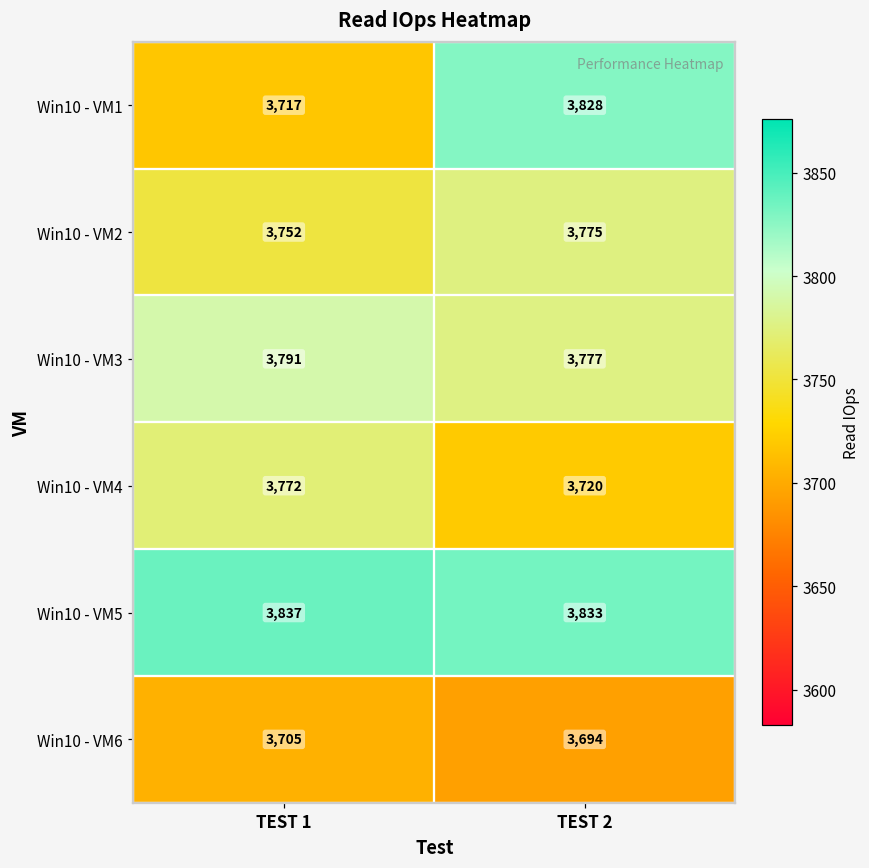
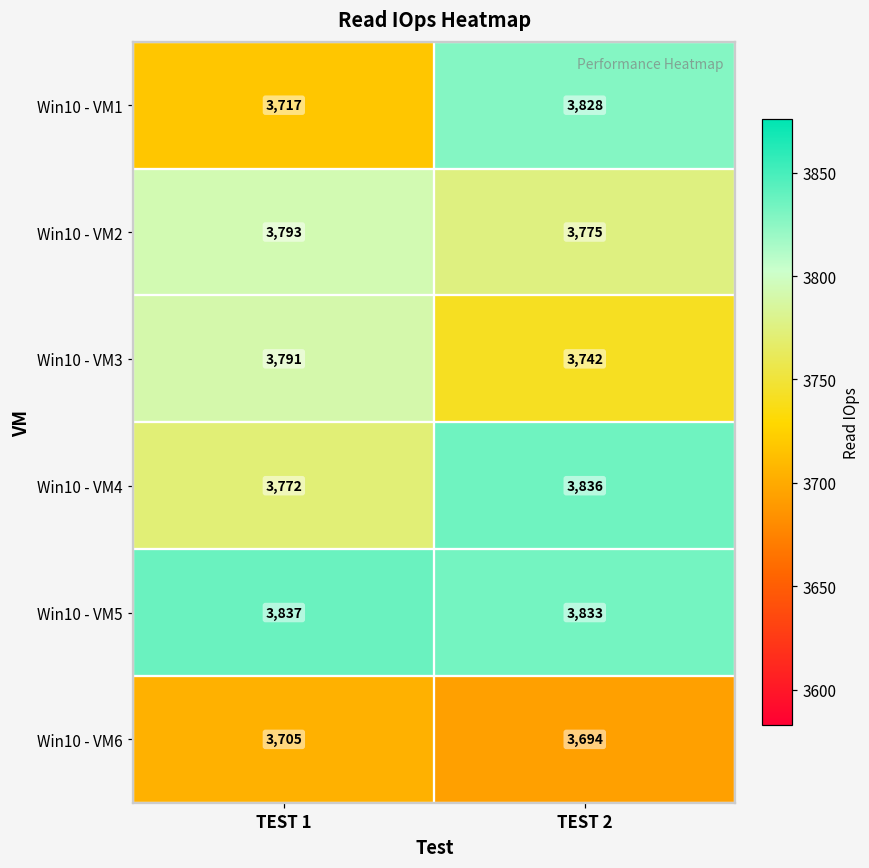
  {
    "Win10 - VM2": {
-     "TEST 1": "3,752"
+     "TEST 1": "3,793"
    },
    "Win10 - VM3": {
-     "TEST 2": "3,777"
+     "TEST 2": "3,742"
    },
    "Win10 - VM4": {
-     "TEST 2": "3,720"
+     "TEST 2": "3,836"
    }
  }
